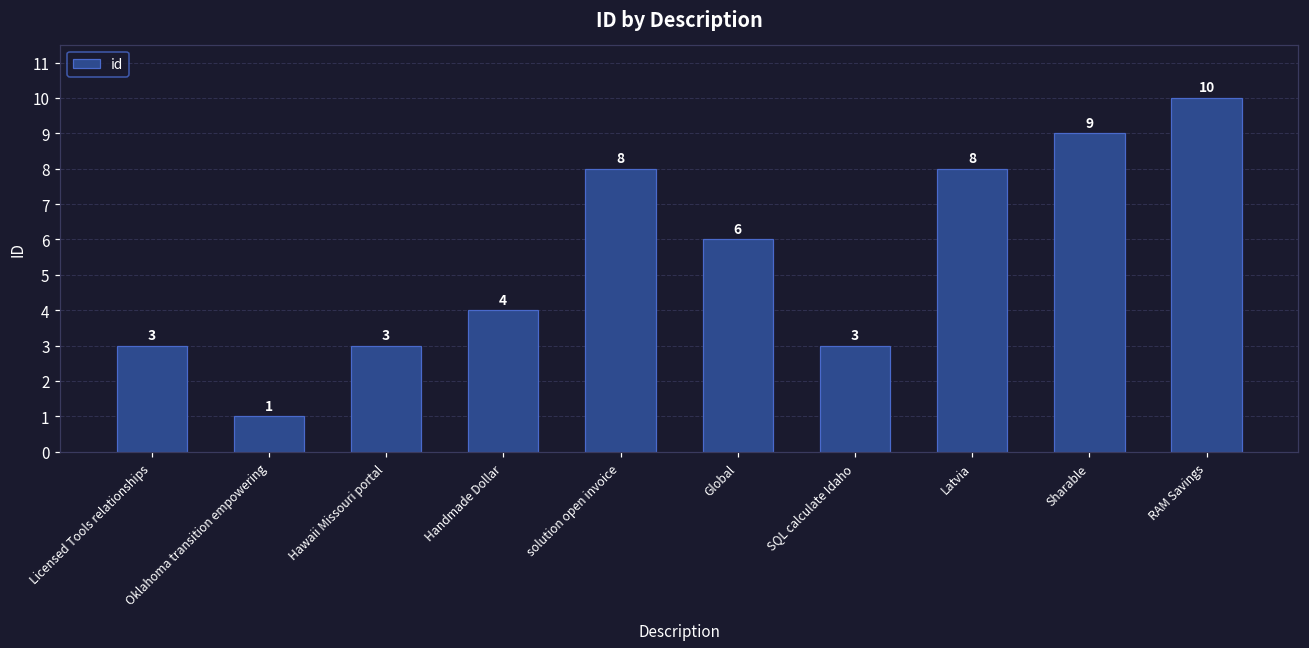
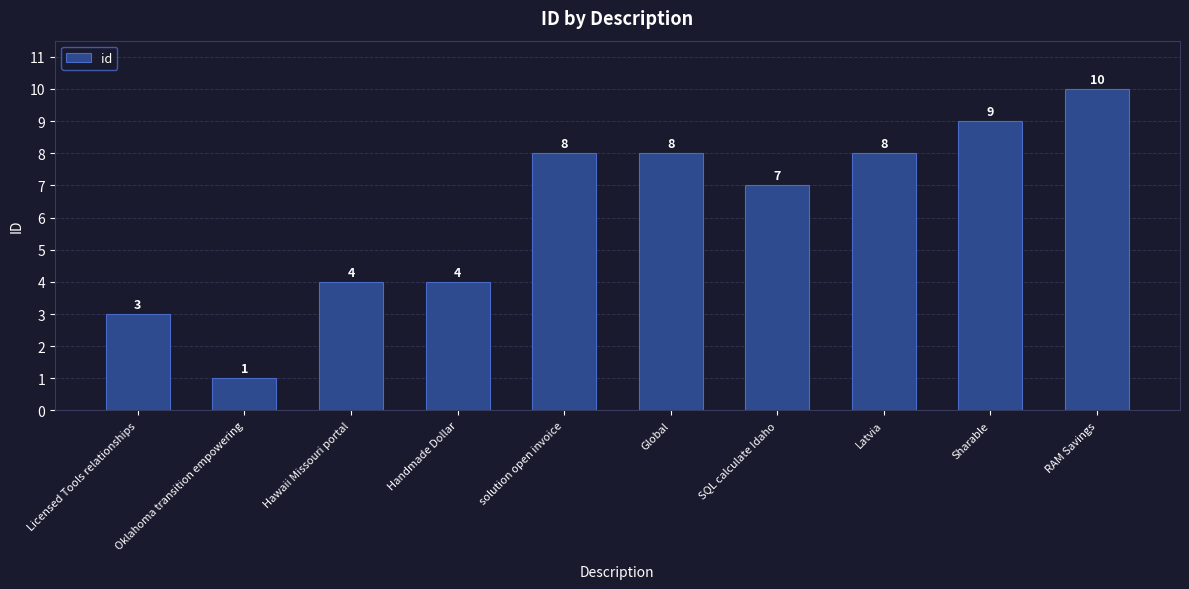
  {
    "Licensed Tools relationships": 3,
    "Oklahoma transition empowering": 1,
-   "Hawaii Missouri portal": 3,
+   "Hawaii Missouri portal": 4,
    "Handmade Dollar": 4,
    "solution open invoice": 8,
-   "Global": 6,
-   "SQL calculate Idaho": 3,
+   "Global": 8,
+   "SQL calculate Idaho": 7,
    "Latvia": 8,
    "Sharable": 9,
    "RAM Savings": 10
  }
